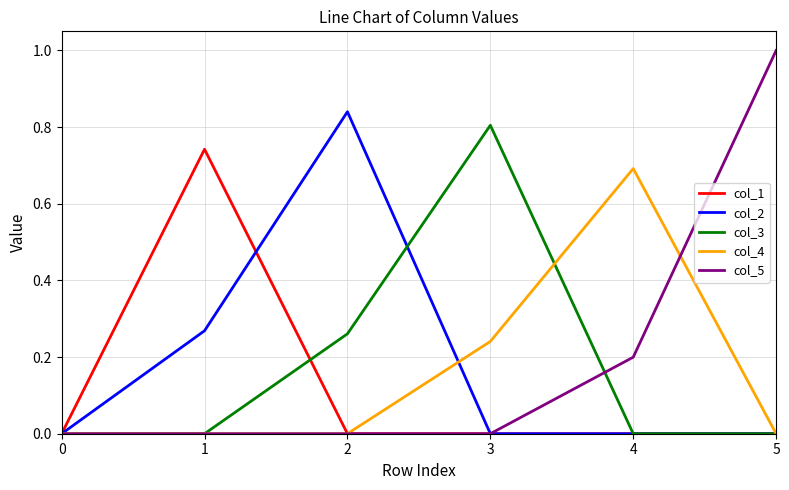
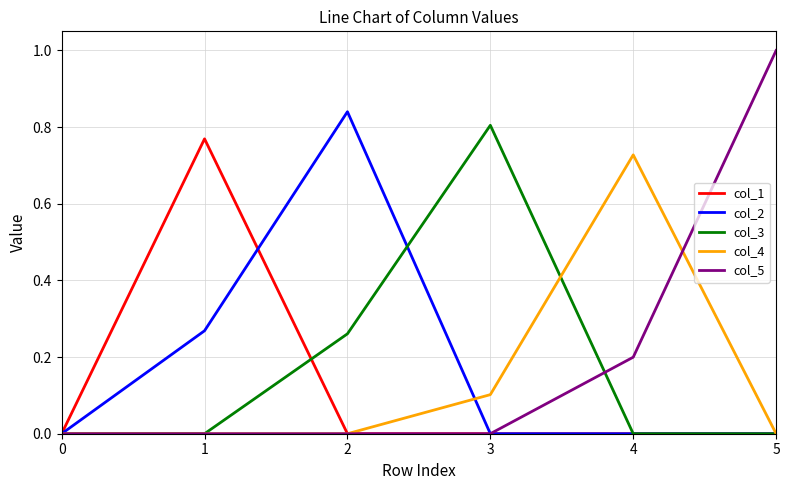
  {
    "col_1": {
-     "1": 0.74
+     "1": 0.77
    },
    "col_2": {
      "1": 0.27,
      "2": 0.84
    },
    "col_3": {
      "2": 0.26,
      "3": 0.80
    },
    "col_4": {
-     "3": 0.24,
-     "4": 0.69
+     "3": 0.10,
+     "4": 0.73
    },
    "col_5": {
      "4": 0.20,
      "5": 1.00
    }
  }
